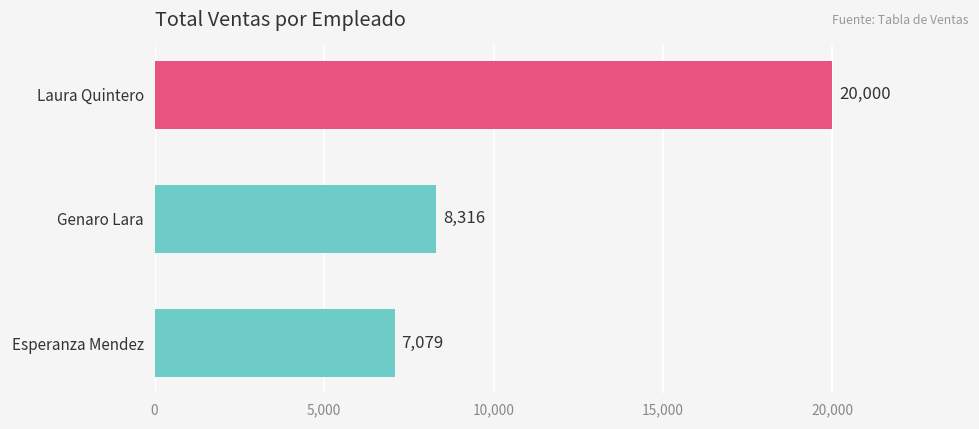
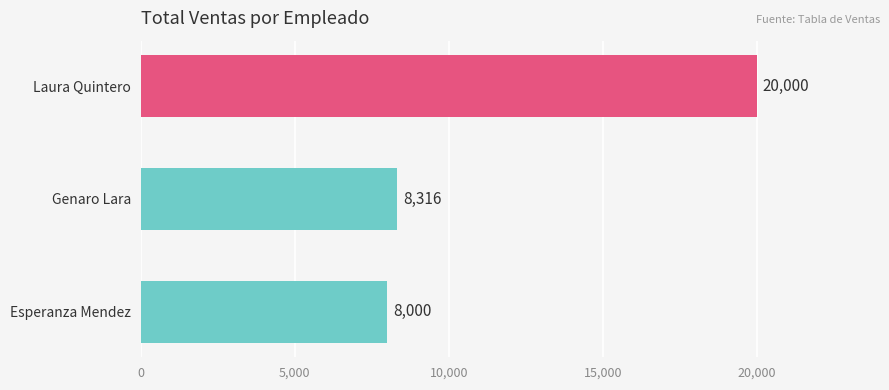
  {
    "Laura Quintero": "20,000",
    "Genaro Lara": "8,316",
-   "Esperanza Mendez": "7,079"
+   "Esperanza Mendez": "8,000"
  }
